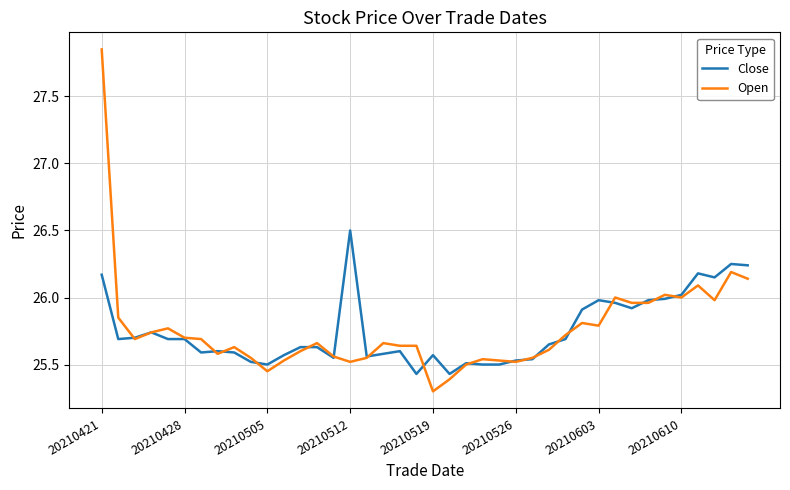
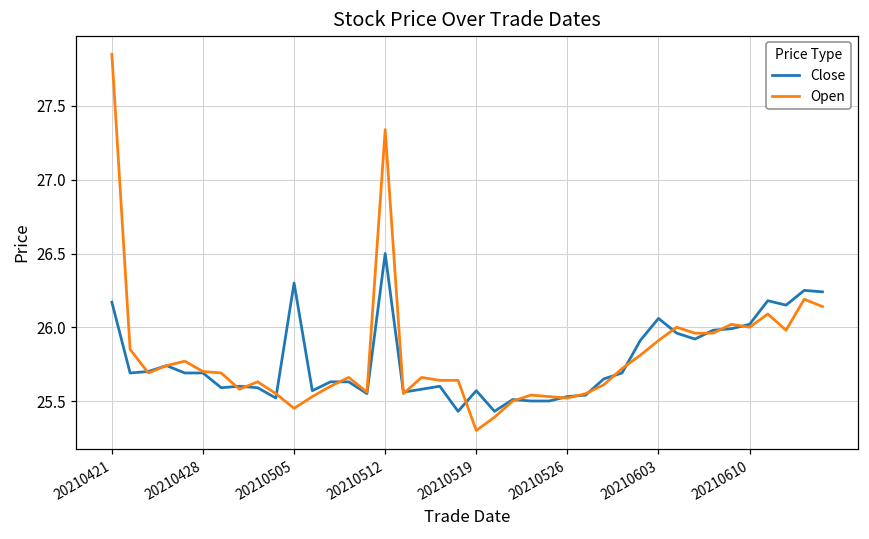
  {
    "Close": {
      "20210421": 26.17,
-     "20210505": 25.5,
+     "20210505": 26.3,
      "20210512": 26.50,
      "20210519": 25.57,
-     "20210603": 25.98,
+     "20210603": 26.06,
      "20210610": 26.02
    },
    "Open": {
      "20210421": 27.85,
      "20210505": 25.45,
-     "20210512": 25.52,
+     "20210512": 27.34,
      "20210519": 25.30,
-     "20210603": 25.79,
+     "20210603": 25.91,
      "20210610": 26.00
    }
  }
